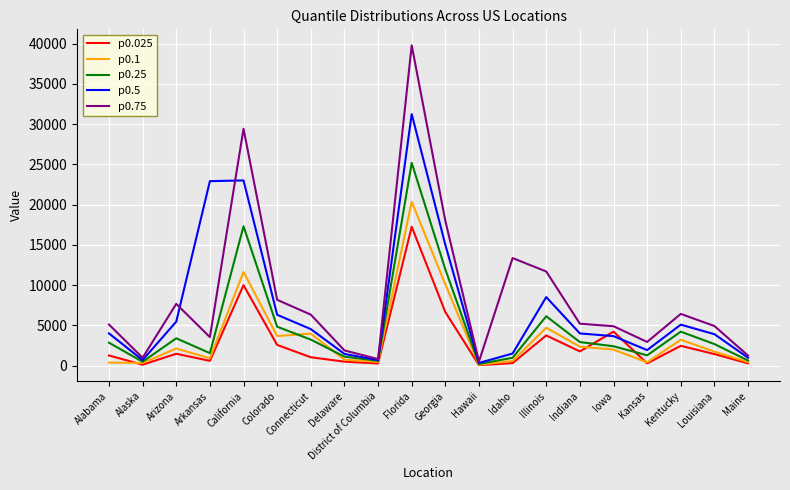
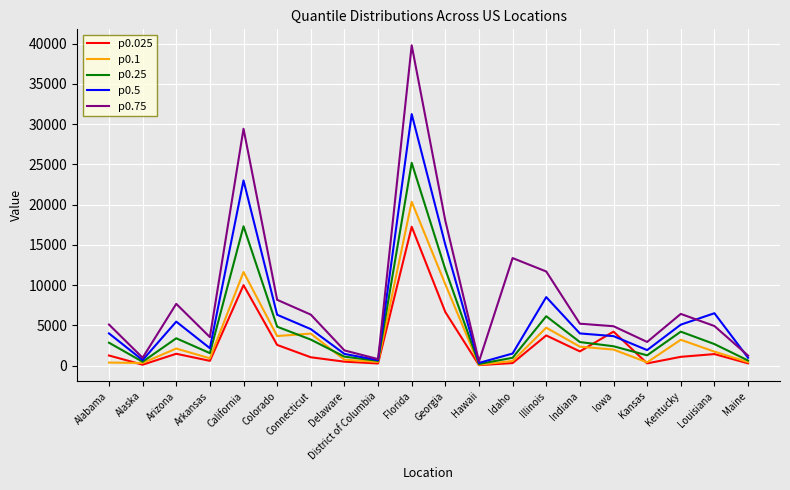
  {
    "p0.025": {
      "Alabama": 1000,
      "Arizona": 1000,
      "Arkansas": 1000,
      "California": 10000,
      "Colorado": 3000,
      "Connecticut": 1000,
      "Florida": 17000,
      "Georgia": 7000,
      "Illinois": 4000,
      "Indiana": 2000,
      "Iowa": 4000,
-     "Kentucky": 2000
+     "Kentucky": 1000
    },
    "p0.1": {
      "Alabama": 0,
      "Arizona": 2000,
      "Arkansas": 1000,
      "California": 12000,
      "Colorado": 4000,
      "Connecticut": 4000,
      "Florida": 20000,
      "Georgia": 10000,
      "Illinois": 5000,
      "Indiana": 2000,
      "Iowa": 2000,
      "Kentucky": 3000
    },
    "p0.25": {
      "Alabama": 3000,
      "Arizona": 3000,
      "Arkansas": 2000,
      "California": 17000,
      "Colorado": 5000,
      "Connecticut": 3000,
      "Delaware": 1000,
      "Florida": 25000,
      "Georgia": 12000,
      "Idaho": 1000,
      "Illinois": 6000,
      "Indiana": 3000,
      "Iowa": 2000,
      "Kansas": 1000,
      "Kentucky": 4000,
      "Louisiana": 3000
    },
    "p0.5": {
      "Alabama": 4000,
      "Arizona": 5000,
-     "Arkansas": 23000,
+     "Arkansas": 2000,
      "California": 23000,
      "Colorado": 6000,
      "Connecticut": 5000,
      "Delaware": 1000,
      "Florida": 31000,
      "Georgia": 15000,
      "Idaho": 2000,
      "Illinois": 9000,
      "Indiana": 4000,
      "Iowa": 4000,
      "Kansas": 2000,
      "Kentucky": 5000,
-     "Louisiana": 4000
+     "Louisiana": 7000
    },
    "p0.75": {
      "Alabama": 5000,
      "Arizona": 8000,
      "Arkansas": 4000,
      "California": 29000,
      "Colorado": 8000,
      "Connecticut": 6000,
      "Delaware": 2000,
      "Florida": 40000,
      "Georgia": 18000,
      "Idaho": 13000,
      "Illinois": 12000,
      "Indiana": 5000,
      "Iowa": 5000,
      "Kansas": 3000,
      "Kentucky": 6000,
      "Louisiana": 5000
    }
  }
